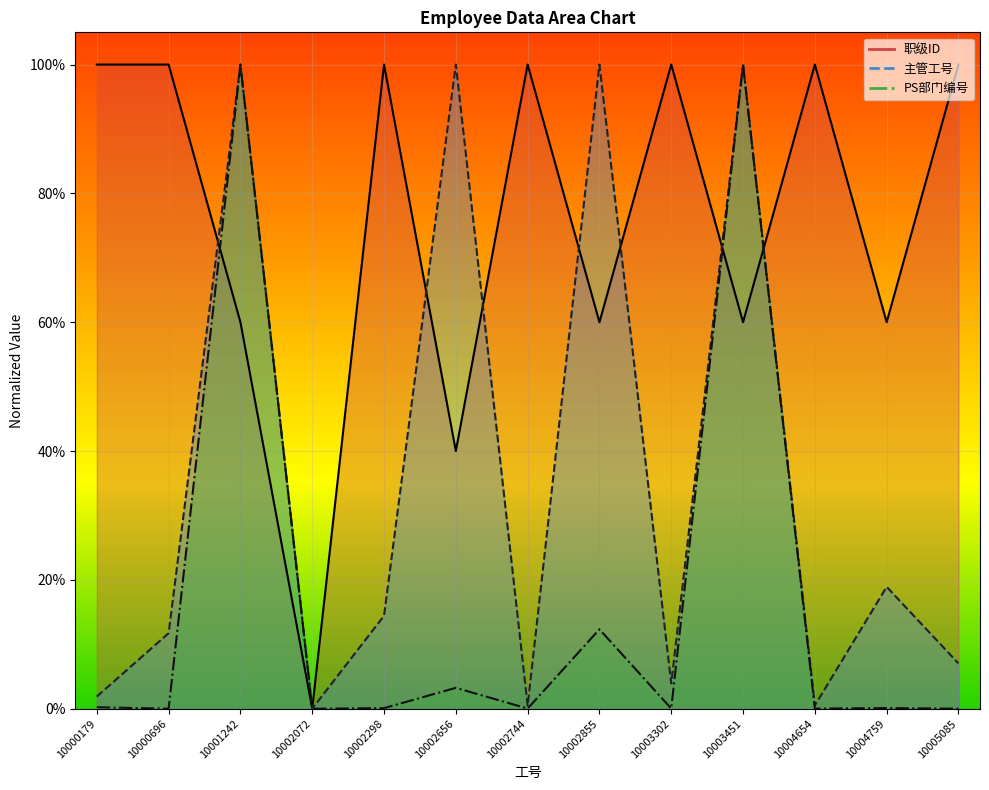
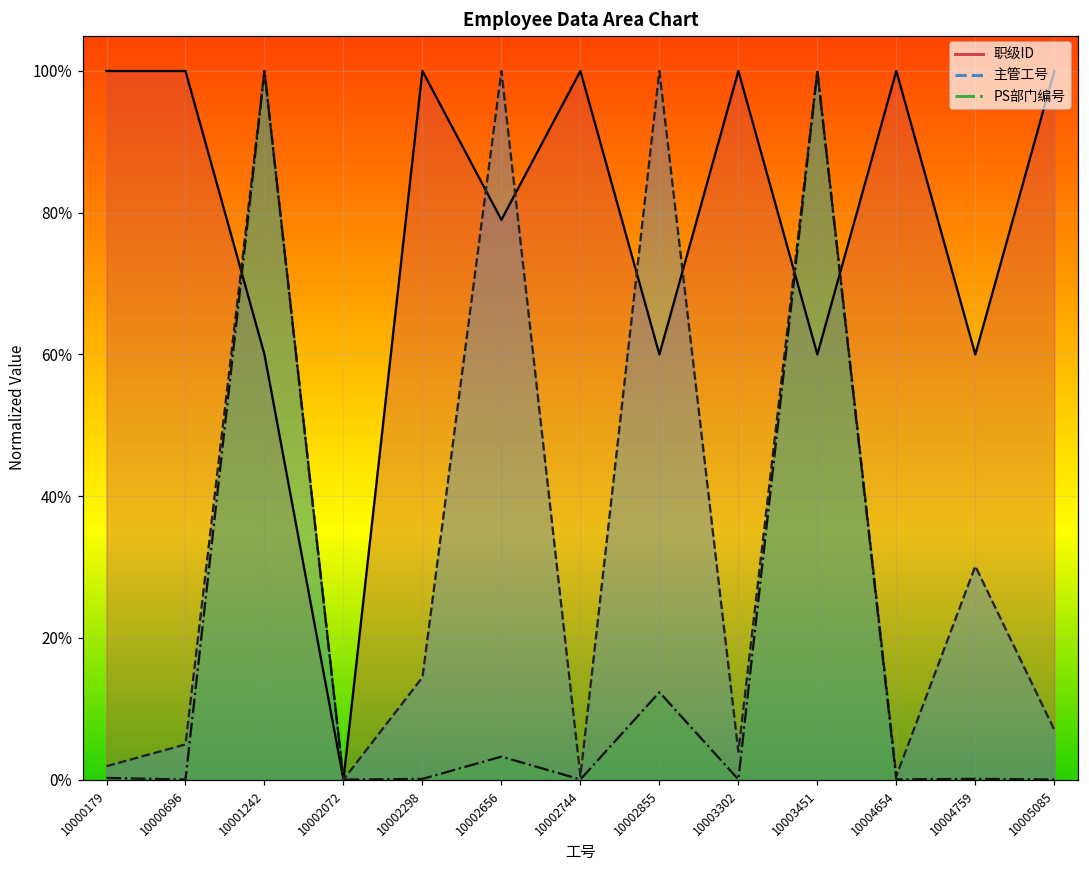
  {
    "职级ID": {
      "10000179": "100%",
      "10000696": "100%",
      "10001242": "60%",
      "10002298": "100%",
-     "10002656": "40%",
+     "10002656": "79%",
      "10002744": "100%",
      "10002855": "60%",
      "10003302": "100%",
      "10003451": "60%",
      "10004654": "100%",
      "10004759": "60%"
    },
    "主管工号": {
      "10000179": "2%",
-     "10000696": "12%",
+     "10000696": "5%",
      "10002298": "14%",
      "10002656": "100%",
      "10002744": "0%",
      "10002855": "100%",
      "10003302": "4%",
      "10004654": "1%",
-     "10004759": "19%",
+     "10004759": "30%",
      "10005085": "7%"
    },
    "PS部门编号": {
      "10000179": "0%",
      "10000696": "0%",
      "10002298": "0%",
      "10002656": "3%",
      "10002744": "0%",
      "10002855": "12%",
      "10003302": "0%",
      "10004654": "0%",
      "10004759": "0%",
      "10005085": "0%"
    }
  }
